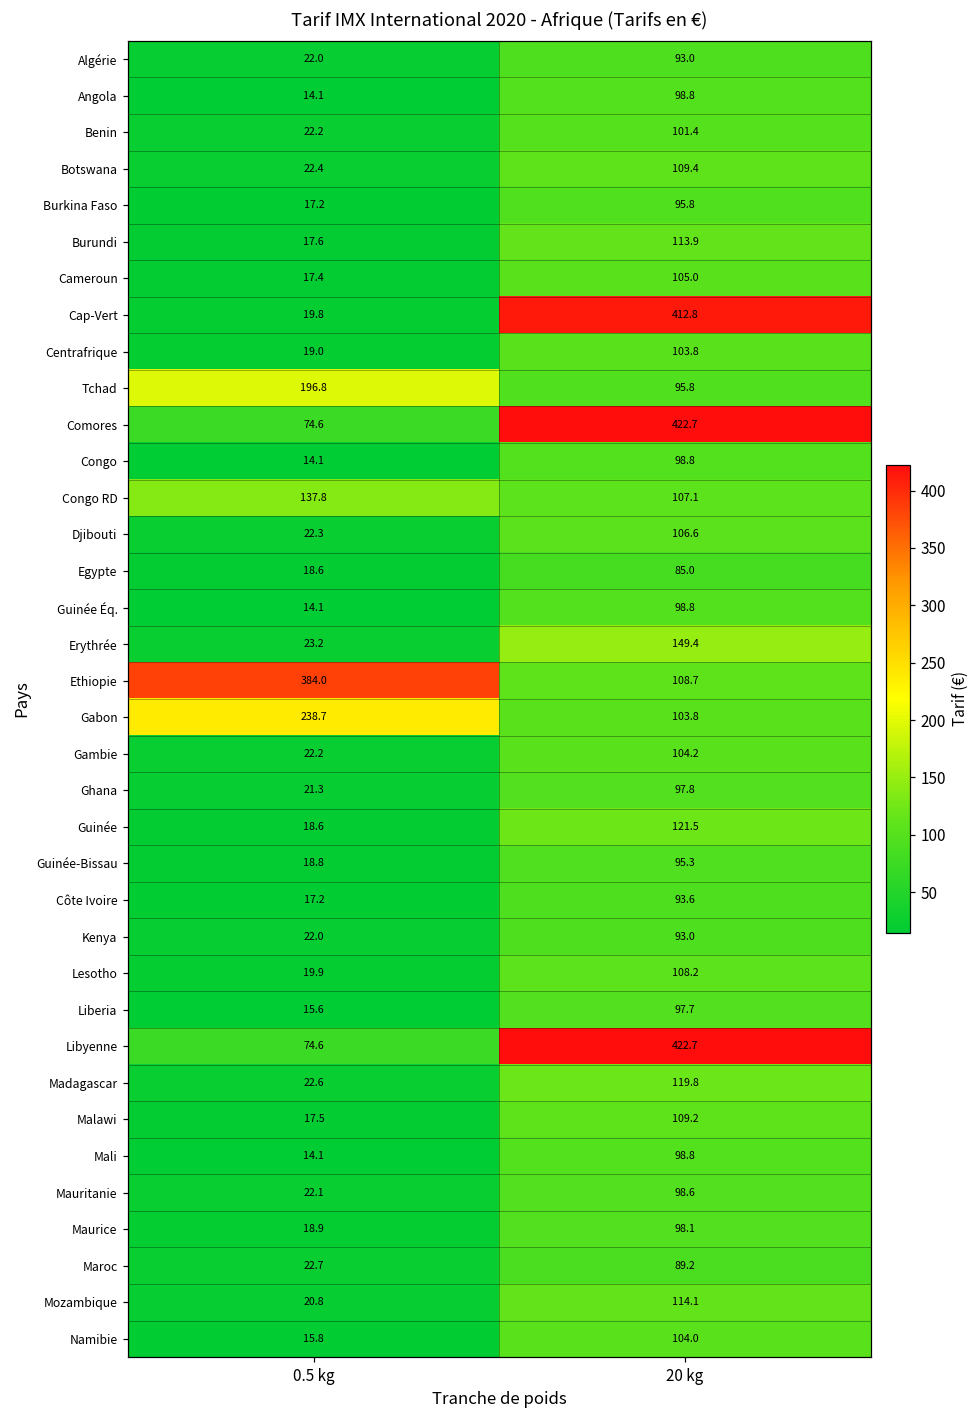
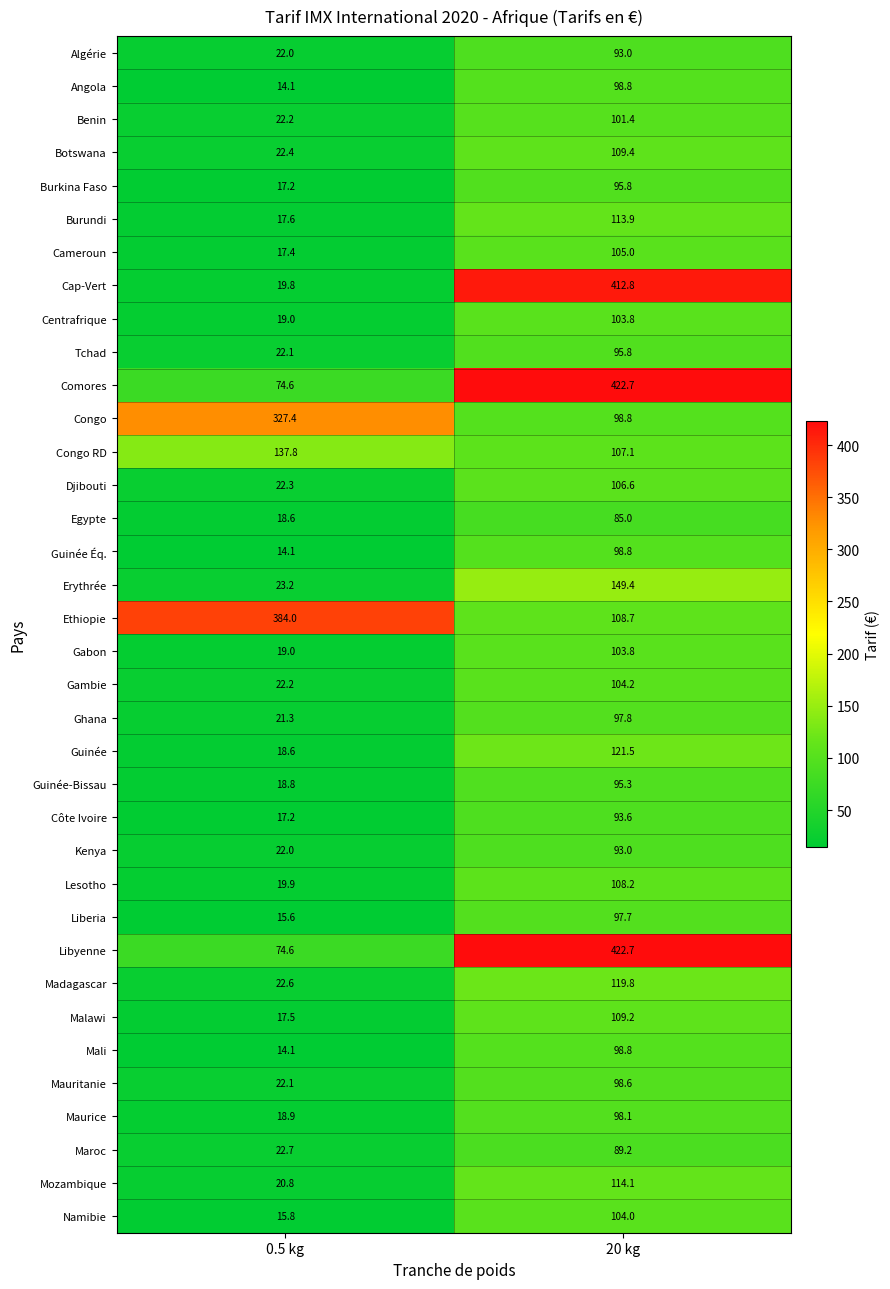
  {
    "Algérie": {
      "0.5 kg": 22.0,
      "20 kg": 93.0
    },
    "Angola": {
      "0.5 kg": 14.1,
      "20 kg": 98.8
    },
    "Benin": {
      "0.5 kg": 22.2,
      "20 kg": 101.4
    },
    "Botswana": {
      "0.5 kg": 22.4,
      "20 kg": 109.4
    },
    "Burkina Faso": {
      "0.5 kg": 17.2,
      "20 kg": 95.8
    },
    "Burundi": {
      "0.5 kg": 17.6,
      "20 kg": 113.9
    },
    "Cameroun": {
      "0.5 kg": 17.4,
      "20 kg": 105.0
    },
    "Cap-Vert": {
      "0.5 kg": 19.8,
      "20 kg": 412.8
    },
    "Centrafrique": {
      "0.5 kg": 19.0,
      "20 kg": 103.8
    },
    "Tchad": {
-     "0.5 kg": 196.8,
+     "0.5 kg": 22.1,
      "20 kg": 95.8
    },
    "Comores": {
      "0.5 kg": 74.6,
      "20 kg": 422.7
    },
    "Congo": {
-     "0.5 kg": 14.1,
+     "0.5 kg": 327.4,
      "20 kg": 98.8
    },
    "Congo RD": {
      "0.5 kg": 137.8,
      "20 kg": 107.1
    },
    "Djibouti": {
      "0.5 kg": 22.3,
      "20 kg": 106.6
    },
    "Egypte": {
      "0.5 kg": 18.6,
      "20 kg": 85.0
    },
    "Guinée Éq.": {
      "0.5 kg": 14.1,
      "20 kg": 98.8
    },
    "Erythrée": {
      "0.5 kg": 23.2,
      "20 kg": 149.4
    },
    "Ethiopie": {
      "0.5 kg": 384.0,
      "20 kg": 108.7
    },
    "Gabon": {
-     "0.5 kg": 238.7,
+     "0.5 kg": 19.0,
      "20 kg": 103.8
    },
    "Gambie": {
      "0.5 kg": 22.2,
      "20 kg": 104.2
    },
    "Ghana": {
      "0.5 kg": 21.3,
      "20 kg": 97.8
    },
    "Guinée": {
      "0.5 kg": 18.6,
      "20 kg": 121.5
    },
    "Guinée-Bissau": {
      "0.5 kg": 18.8,
      "20 kg": 95.3
    },
    "Côte Ivoire": {
      "0.5 kg": 17.2,
      "20 kg": 93.6
    },
    "Kenya": {
      "0.5 kg": 22.0,
      "20 kg": 93.0
    },
    "Lesotho": {
      "0.5 kg": 19.9,
      "20 kg": 108.2
    },
    "Liberia": {
      "0.5 kg": 15.6,
      "20 kg": 97.7
    },
    "Libyenne": {
      "0.5 kg": 74.6,
      "20 kg": 422.7
    },
    "Madagascar": {
      "0.5 kg": 22.6,
      "20 kg": 119.8
    },
    "Malawi": {
      "0.5 kg": 17.5,
      "20 kg": 109.2
    },
    "Mali": {
      "0.5 kg": 14.1,
      "20 kg": 98.8
    },
    "Mauritanie": {
      "0.5 kg": 22.1,
      "20 kg": 98.6
    },
    "Maurice": {
      "0.5 kg": 18.9,
      "20 kg": 98.1
    },
    "Maroc": {
      "0.5 kg": 22.7,
      "20 kg": 89.2
    },
    "Mozambique": {
      "0.5 kg": 20.8,
      "20 kg": 114.1
    },
    "Namibie": {
      "0.5 kg": 15.8,
      "20 kg": 104.0
    }
  }
